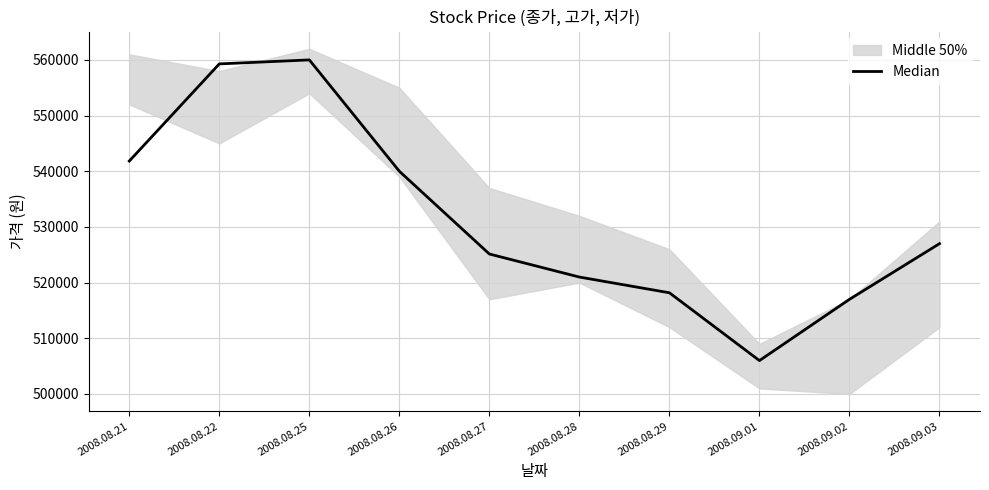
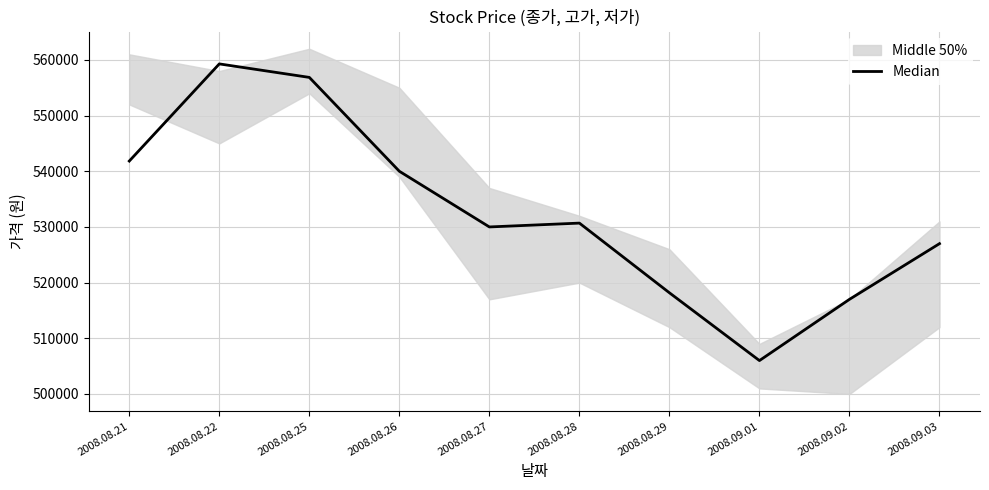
  {
    "Median": {
      "2008.08.21": 542000,
      "2008.08.22": 559000,
-     "2008.08.25": 560000,
+     "2008.08.25": 557000,
      "2008.08.26": 540000,
-     "2008.08.27": 525000,
-     "2008.08.28": 521000,
+     "2008.08.27": 530000,
+     "2008.08.28": 531000,
      "2008.08.29": 518000,
      "2008.09.01": 506000,
      "2008.09.03": 527000
    }
  }
